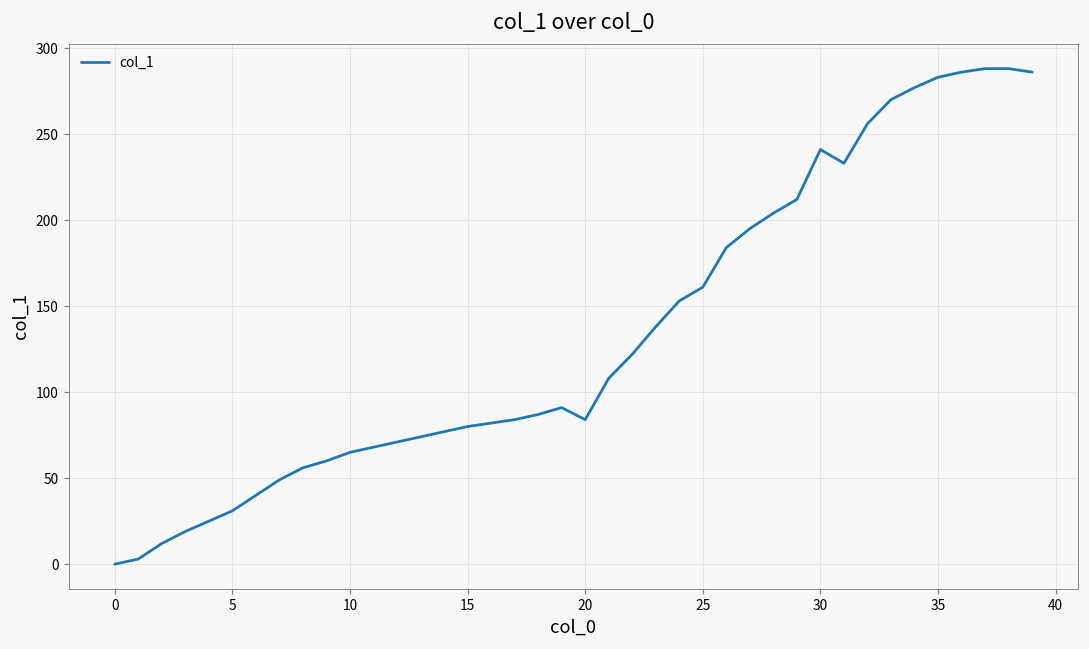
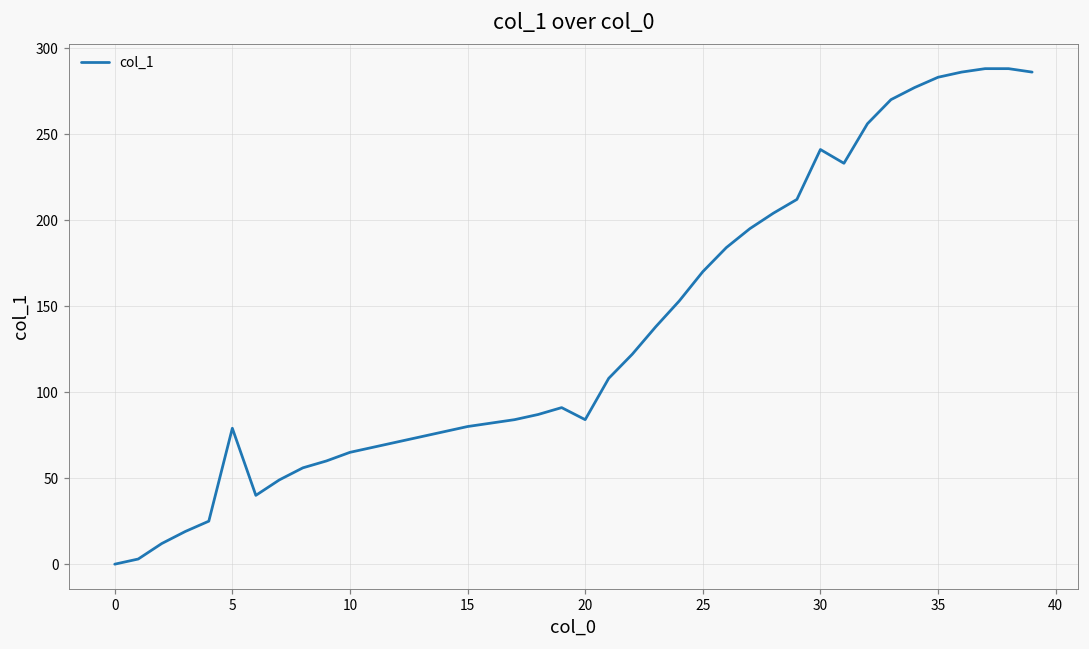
  {
    "0": 0,
-   "5": 31,
+   "5": 79,
    "10": 65,
    "15": 80,
    "20": 84,
-   "25": 161,
+   "25": 170,
    "30": 241,
    "35": 283
  }
